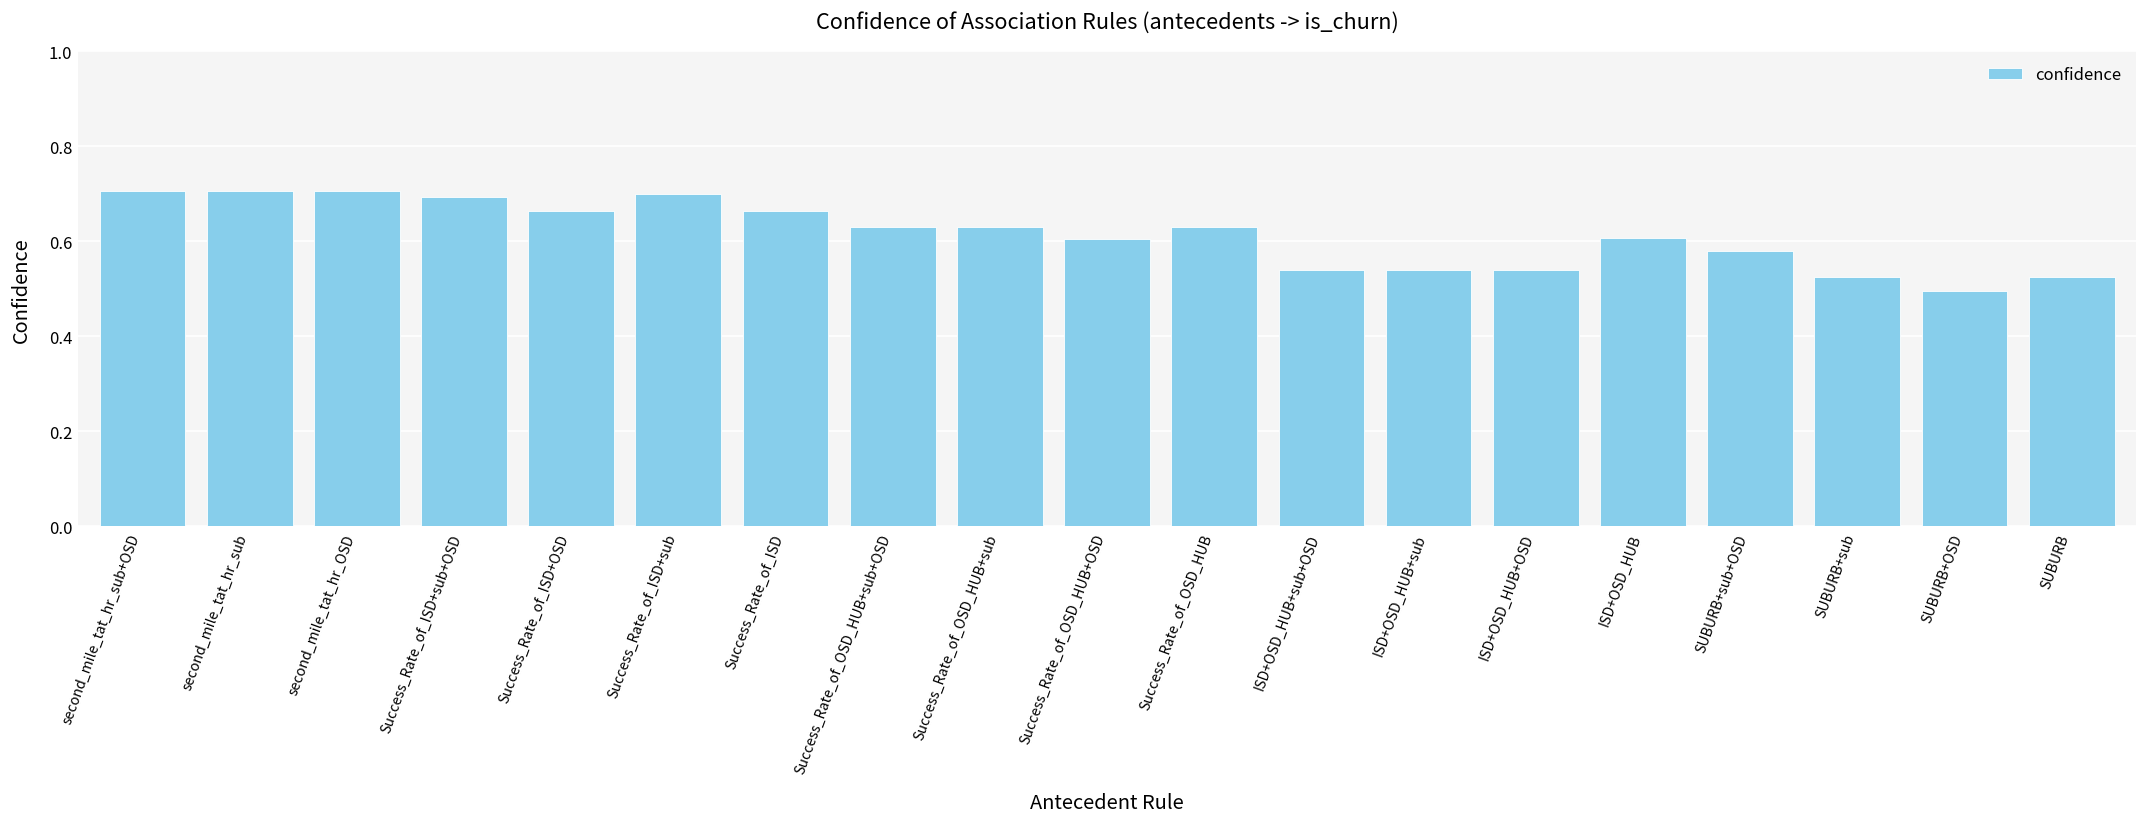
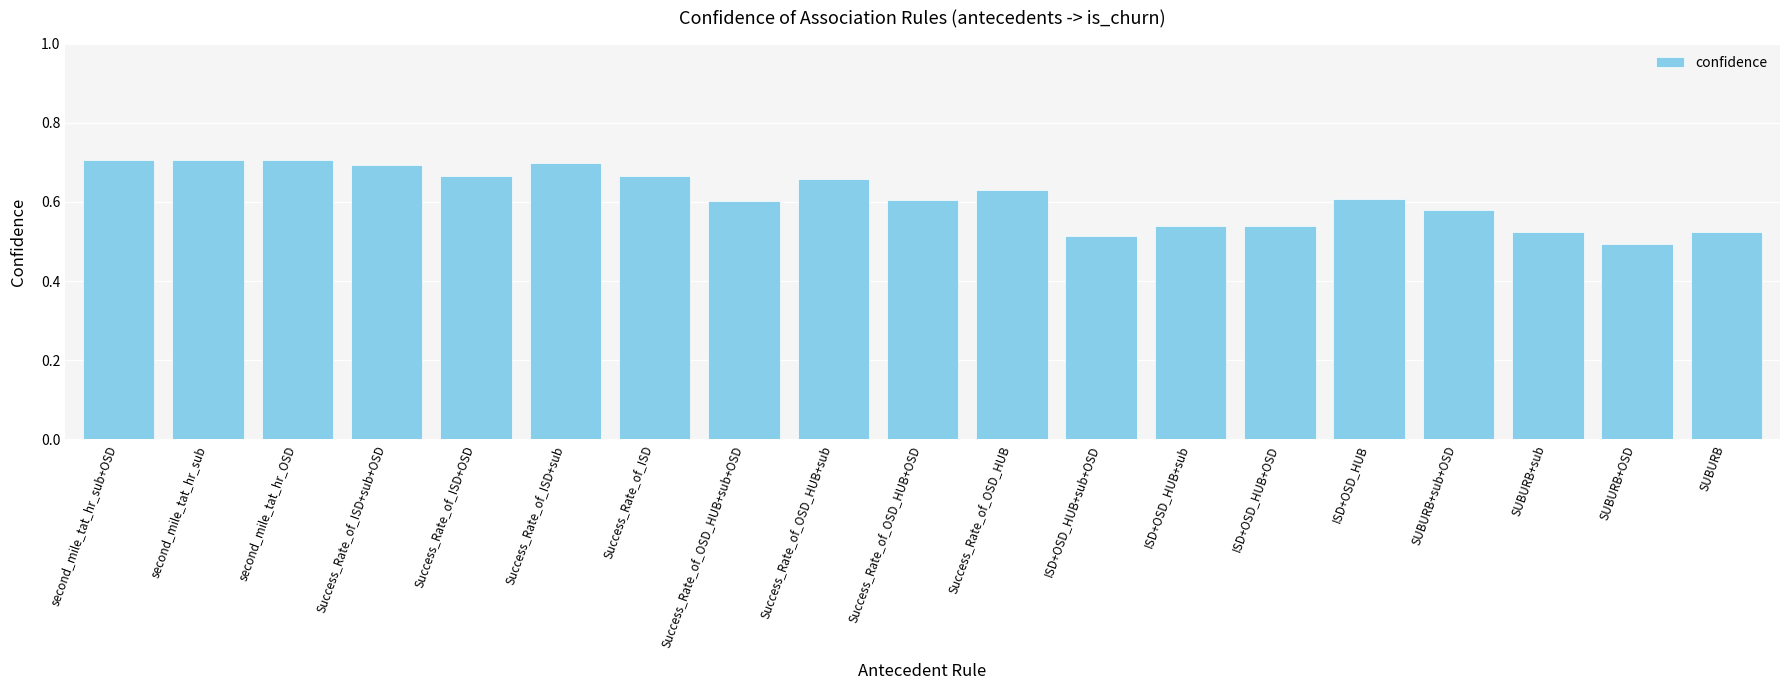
  {
    "second_mile_tat_hr_sub+OSD": 0.71,
    "second_mile_tat_hr_sub": 0.71,
    "second_mile_tat_hr_OSD": 0.71,
    "Success_Rate_of_ISD+sub+OSD": 0.69,
    "Success_Rate_of_ISD+OSD": 0.66,
    "Success_Rate_of_ISD+sub": 0.70,
    "Success_Rate_of_ISD": 0.66,
-   "Success_Rate_of_OSD_HUB+sub+OSD": 0.63,
-   "Success_Rate_of_OSD_HUB+sub": 0.63,
+   "Success_Rate_of_OSD_HUB+sub+OSD": 0.60,
+   "Success_Rate_of_OSD_HUB+sub": 0.66,
    "Success_Rate_of_OSD_HUB+OSD": 0.60,
    "Success_Rate_of_OSD_HUB": 0.63,
-   "ISD+OSD_HUB+sub+OSD": 0.54,
+   "ISD+OSD_HUB+sub+OSD": 0.51,
    "ISD+OSD_HUB+sub": 0.54,
    "ISD+OSD_HUB+OSD": 0.54,
    "ISD+OSD_HUB": 0.61,
    "SUBURB+sub+OSD": 0.58,
    "SUBURB+sub": 0.52,
    "SUBURB+OSD": 0.49,
    "SUBURB": 0.52
  }
